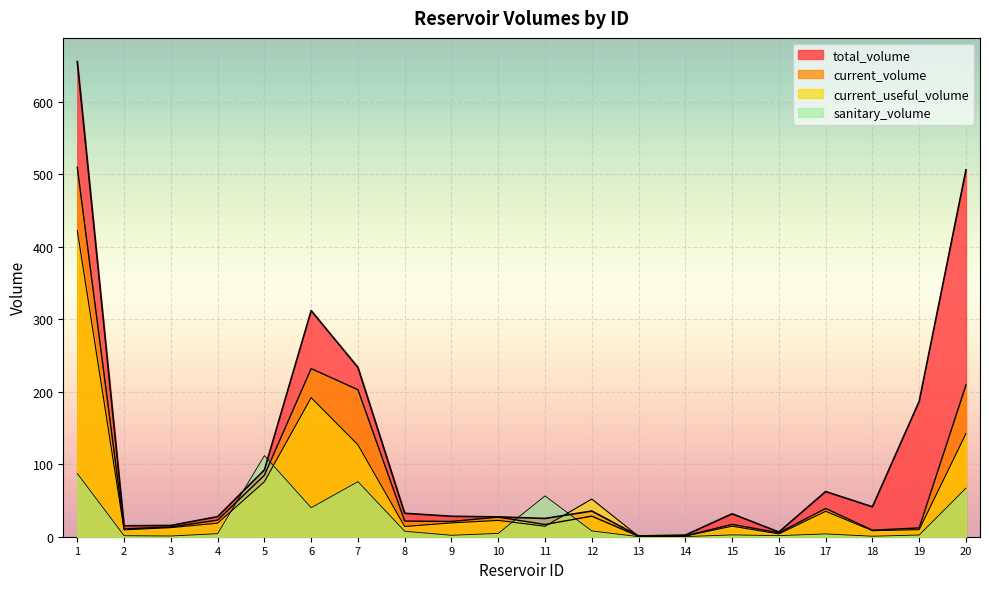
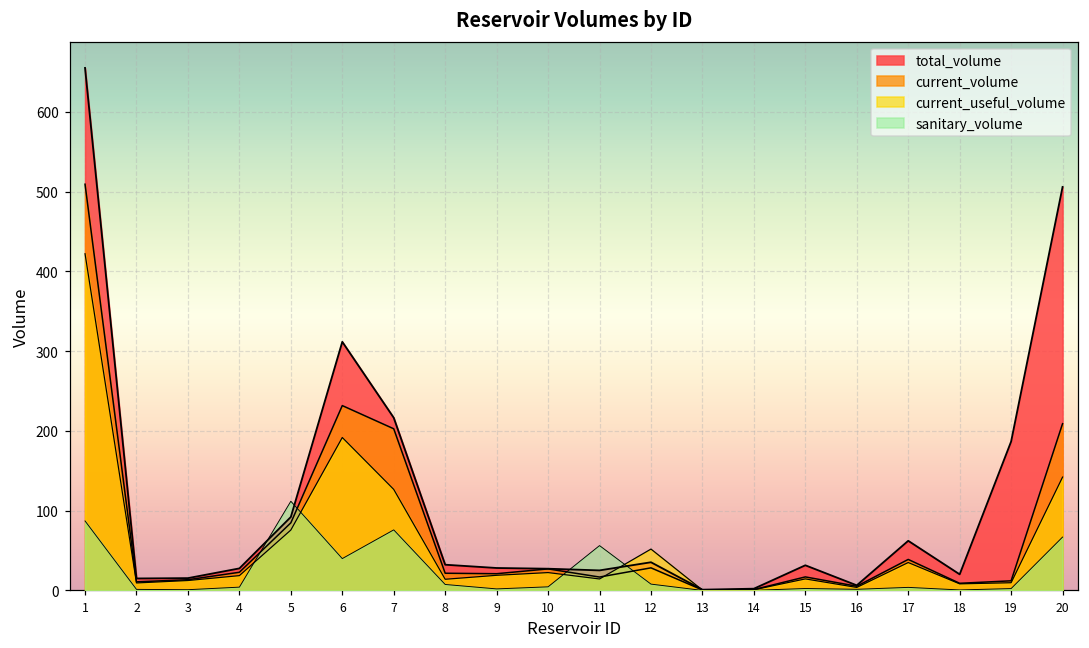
  {
    "total_volume": {
      "1": 660,
      "2": 20,
      "4": 30,
      "5": 90,
      "6": 310,
-     "7": 230,
+     "7": 220,
      "8": 30,
      "9": 30,
      "11": 30,
      "12": 40,
      "15": 30,
      "17": 60,
-     "18": 40,
+     "18": 20,
      "19": 190,
      "20": 510
    },
    "current_volume": {
      "1": 510,
      "4": 20,
      "5": 80,
      "6": 230,
      "7": 200,
      "8": 20,
      "12": 30,
      "17": 40,
      "20": 210
    },
    "current_useful_volume": {
      "1": 420,
      "4": 20,
      "5": 80,
      "6": 190,
      "7": 130,
      "8": 10,
      "10": 20,
      "12": 50,
      "17": 40,
      "20": 140
    },
    "sanitary_volume": {
      "1": 90,
      "2": 0,
      "3": 0,
      "4": 0,
      "5": 110,
      "6": 40,
      "7": 80,
      "8": 10,
      "9": 0,
      "10": 0,
      "11": 60,
      "12": 10,
      "15": 0,
      "17": 0,
      "18": 0,
      "19": 0,
      "20": 70
    }
  }
